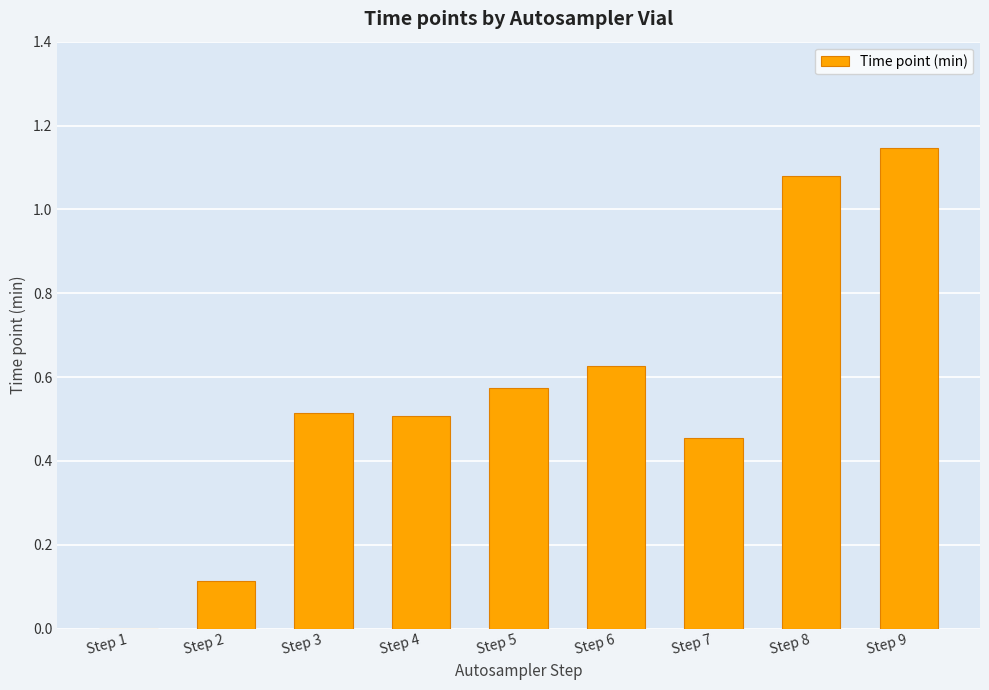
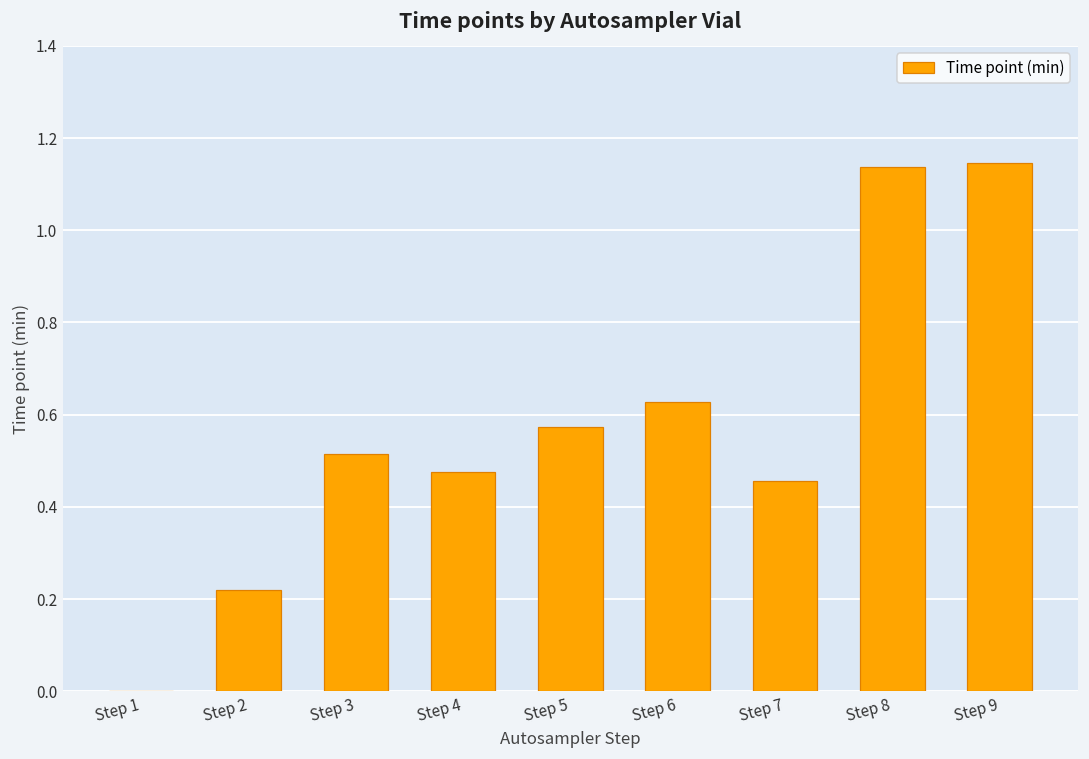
  {
    "Step 1": 0.00,
-   "Step 2": 0.11,
+   "Step 2": 0.22,
    "Step 3": 0.51,
-   "Step 4": 0.51,
+   "Step 4": 0.48,
    "Step 5": 0.57,
    "Step 6": 0.63,
    "Step 7": 0.46,
-   "Step 8": 1.08,
+   "Step 8": 1.14,
    "Step 9": 1.15
  }
